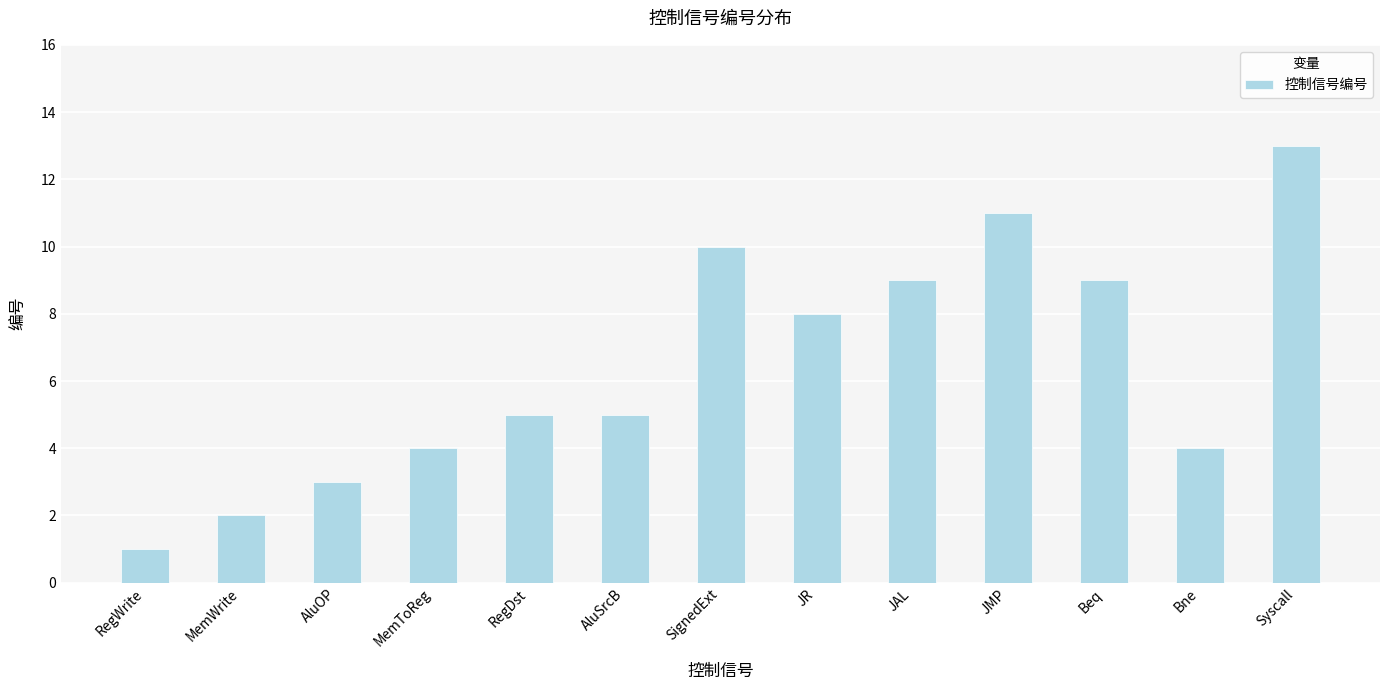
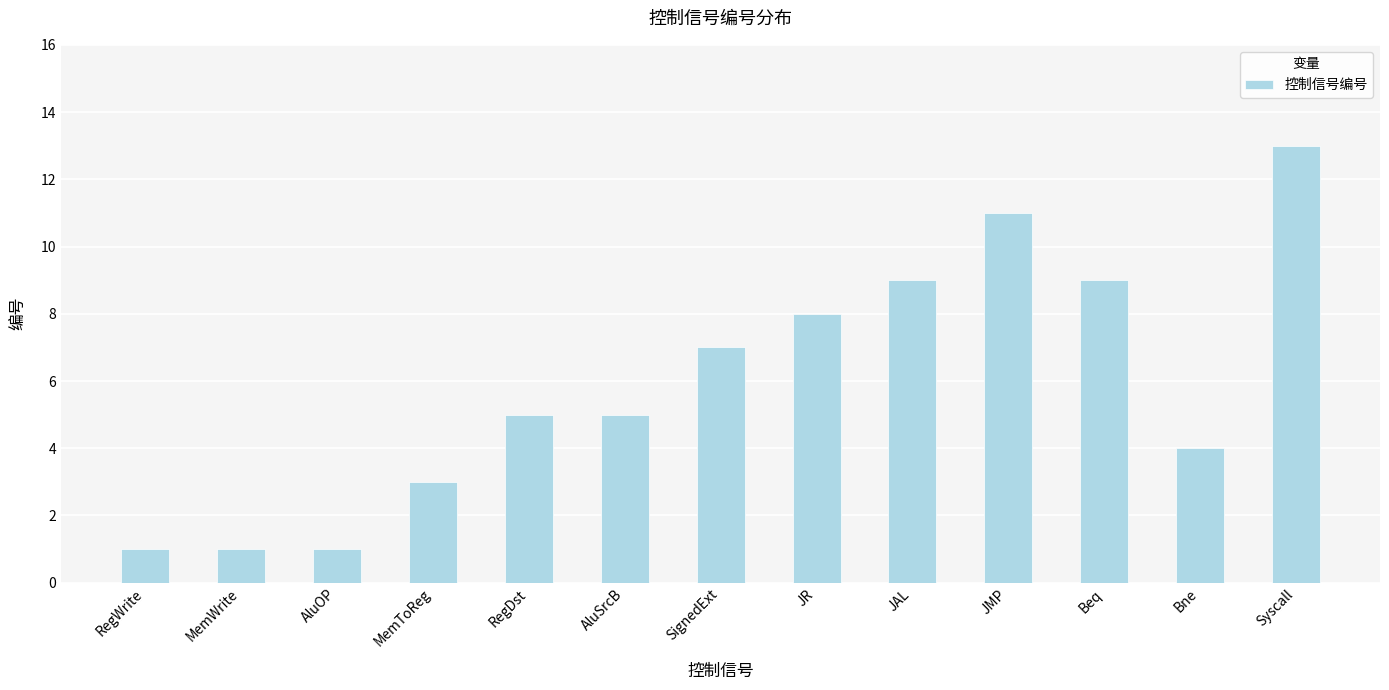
  {
    "RegWrite": 1,
-   "MemWrite": 2,
-   "AluOP": 3,
-   "MemToReg": 4,
+   "MemWrite": 1,
+   "AluOP": 1,
+   "MemToReg": 3,
    "RegDst": 5,
    "AluSrcB": 5,
-   "SignedExt": 10,
+   "SignedExt": 7,
    "JR": 8,
    "JAL": 9,
    "JMP": 11,
    "Beq": 9,
    "Bne": 4,
    "Syscall": 13
  }
